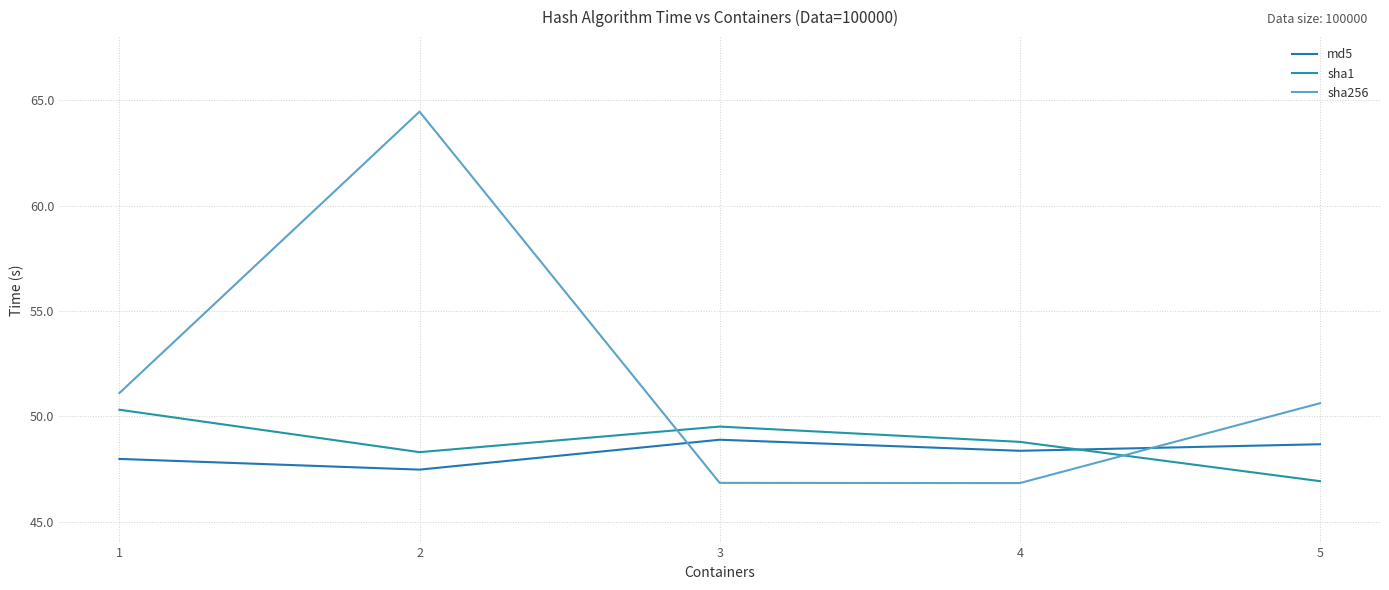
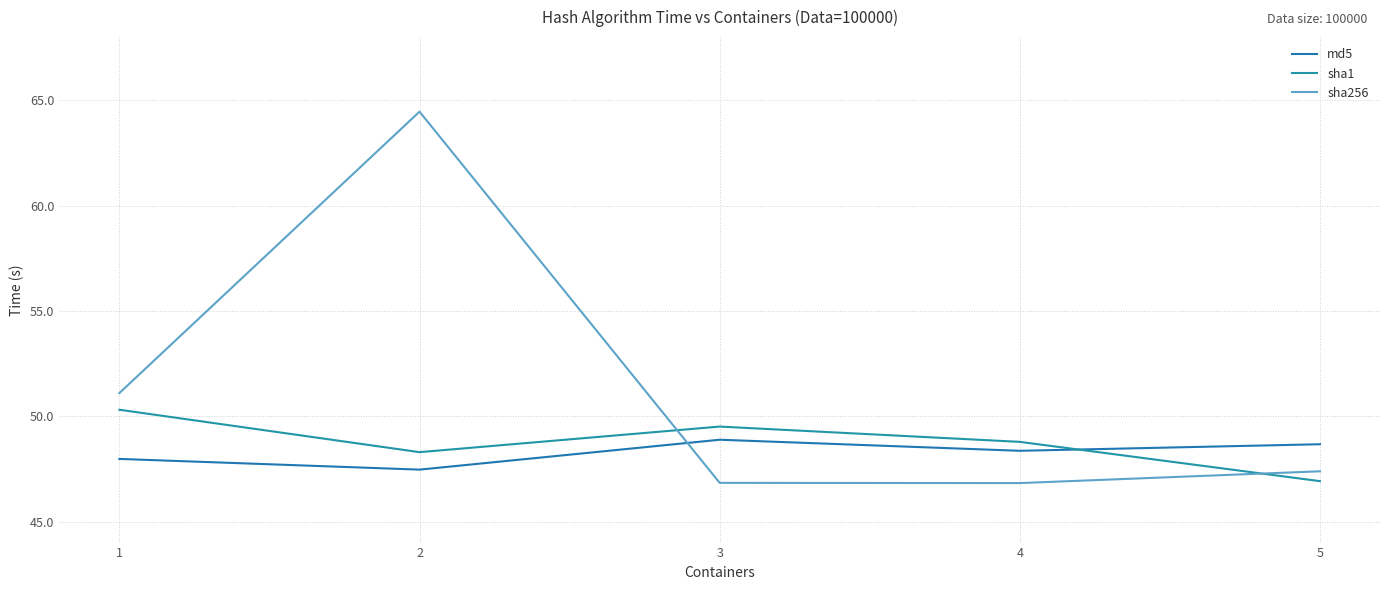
  {
    "sha256": {
      "1": 51.1,
      "2": 64.5,
      "3": 46.8,
      "4": 46.8,
-     "5": 50.6
+     "5": 47.4
    }
  }
